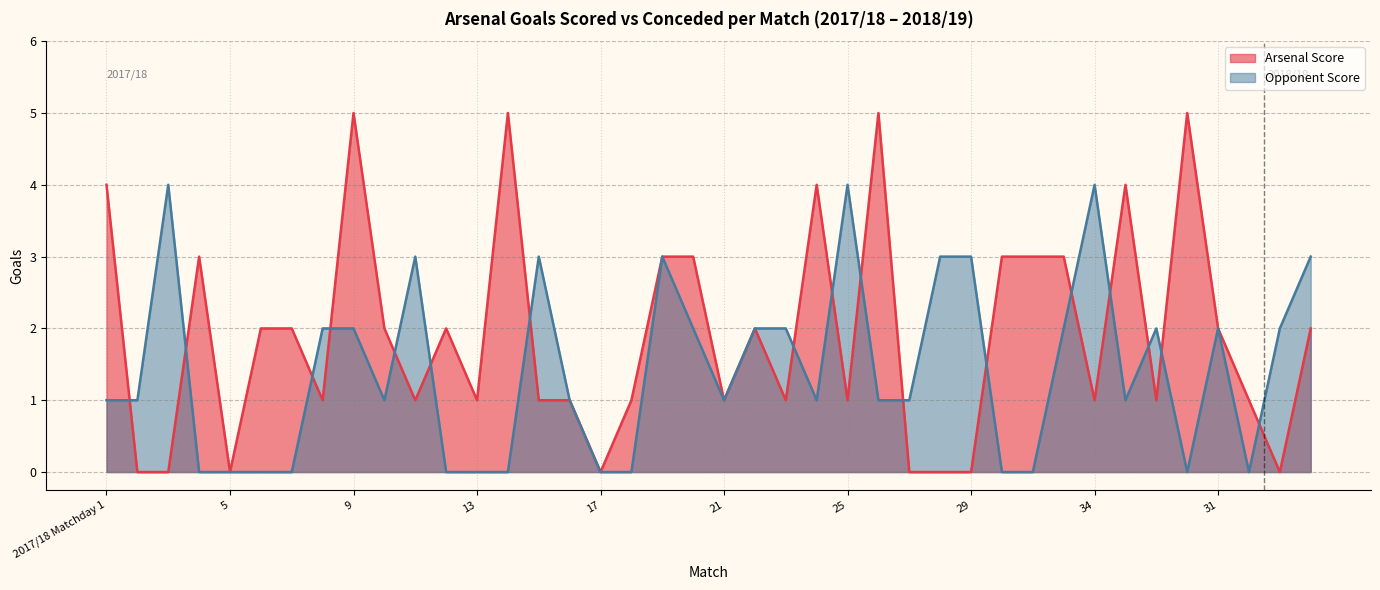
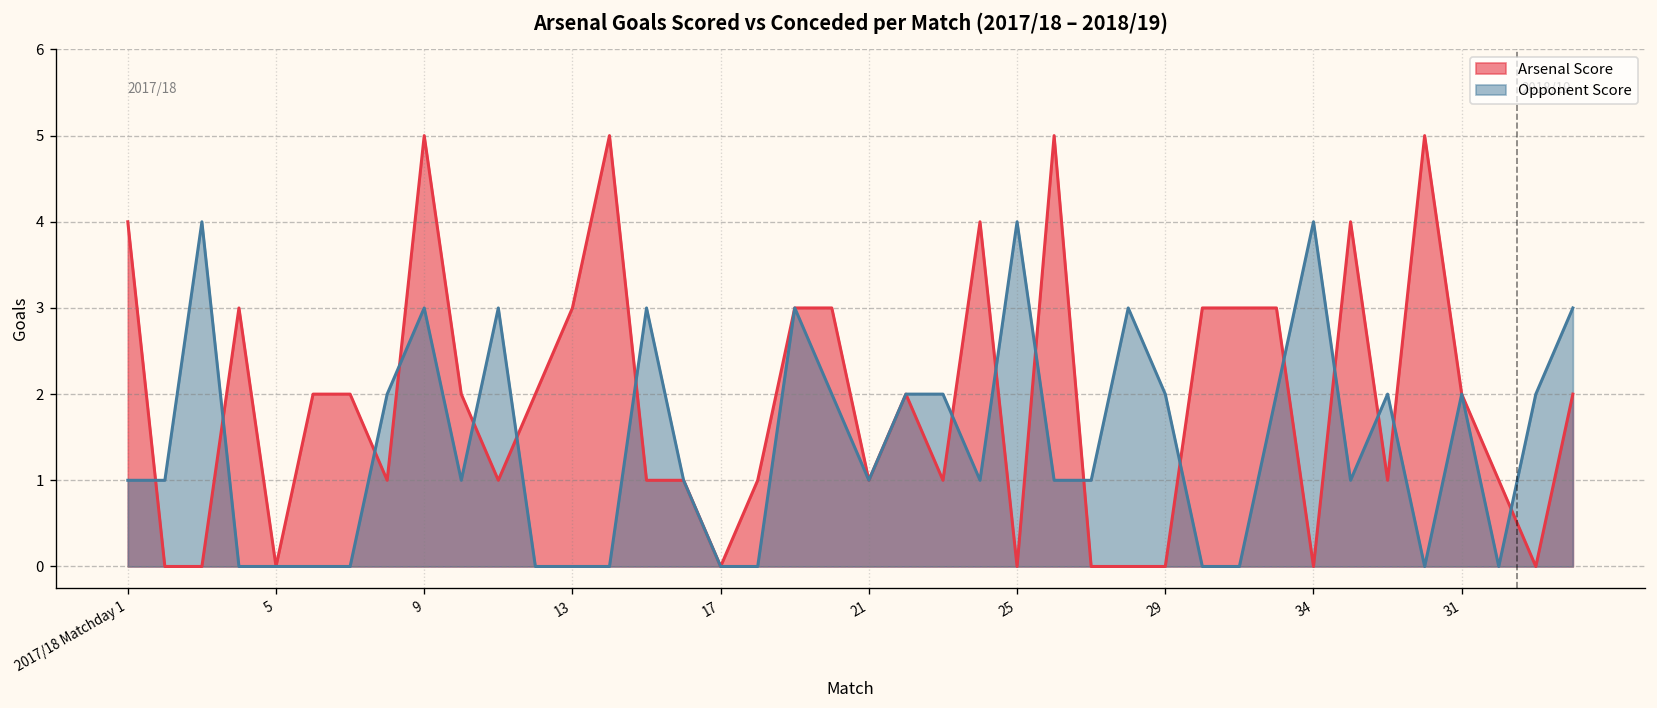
  {
    "Arsenal Score": {
      "2017/18 Matchday 1": 4,
      "9": 5,
-     "13": 1,
-     "25": 1,
+     "13": 3,
+     "25": 0,
      "29": 0,
-     "34": 1
+     "34": 0
    },
    "Opponent Score": {
      "2017/18 Matchday 1": 1,
-     "9": 2,
+     "9": 3,
      "13": 0,
      "25": 4,
-     "29": 3,
+     "29": 2,
      "34": 4
    }
  }
